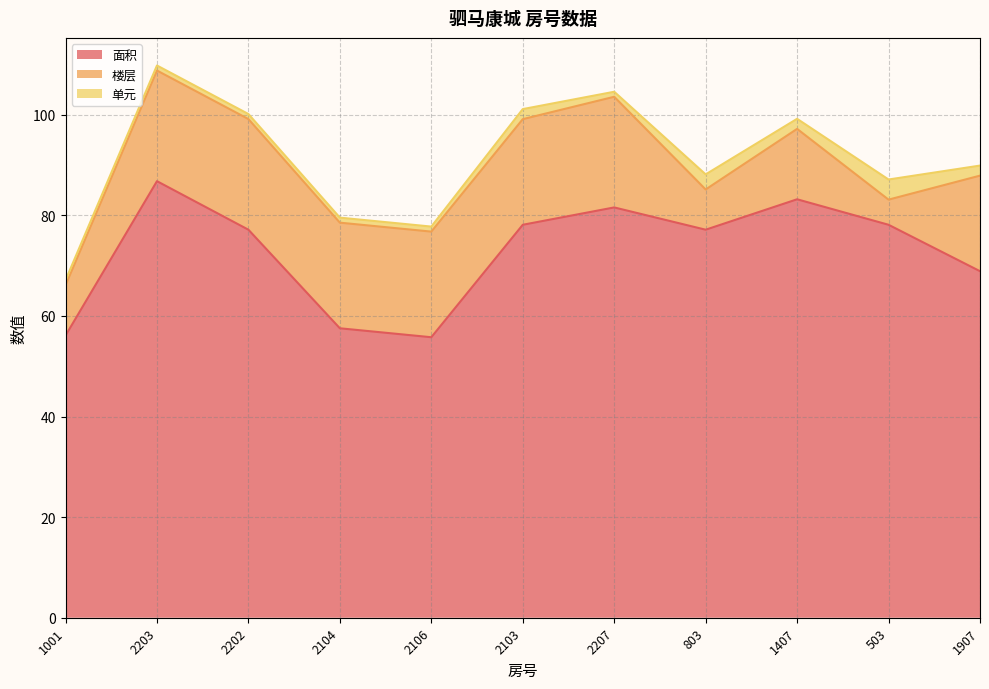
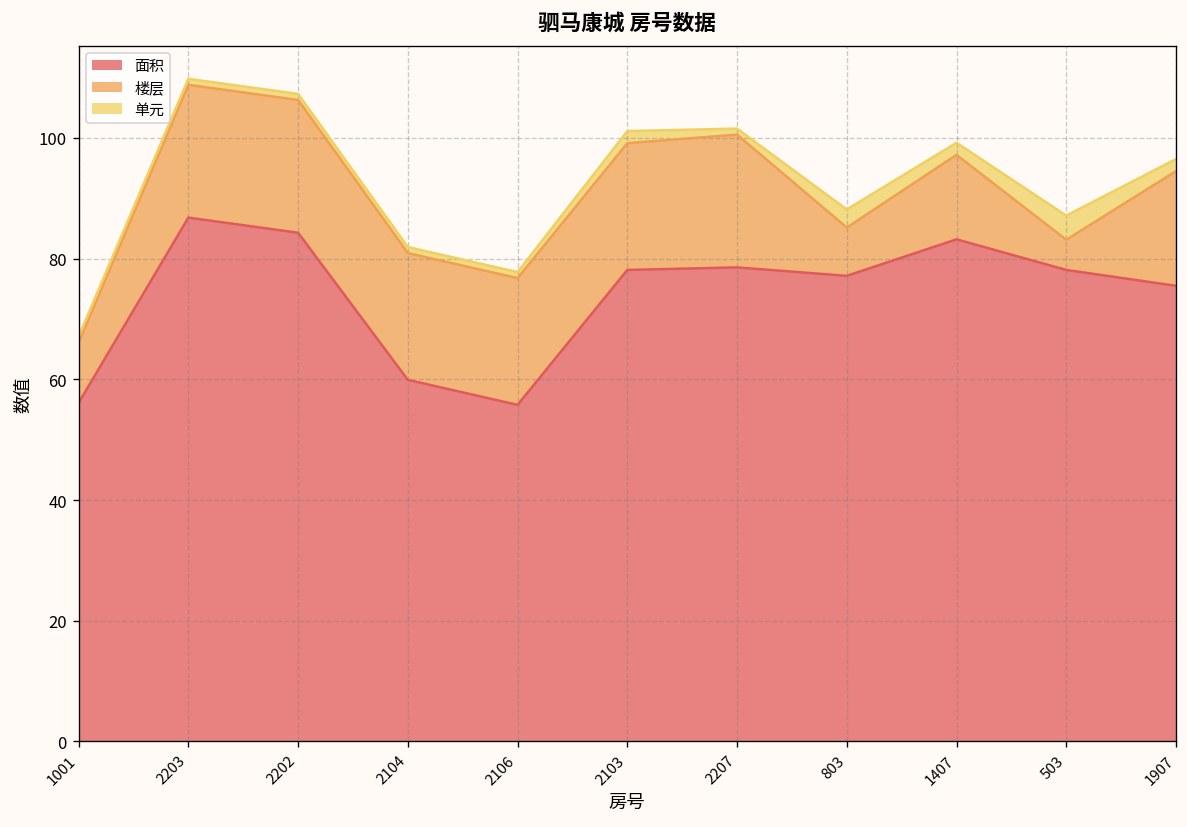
  {
    "面积": {
      "1001": 56,
      "2203": 87,
-     "2202": 77,
-     "2104": 58,
+     "2202": 84,
+     "2104": 60,
      "2106": 56,
      "2103": 78,
-     "2207": 82,
+     "2207": 79,
      "803": 77,
      "1407": 83,
      "503": 78,
-     "1907": 69
+     "1907": 76
    }
  }
